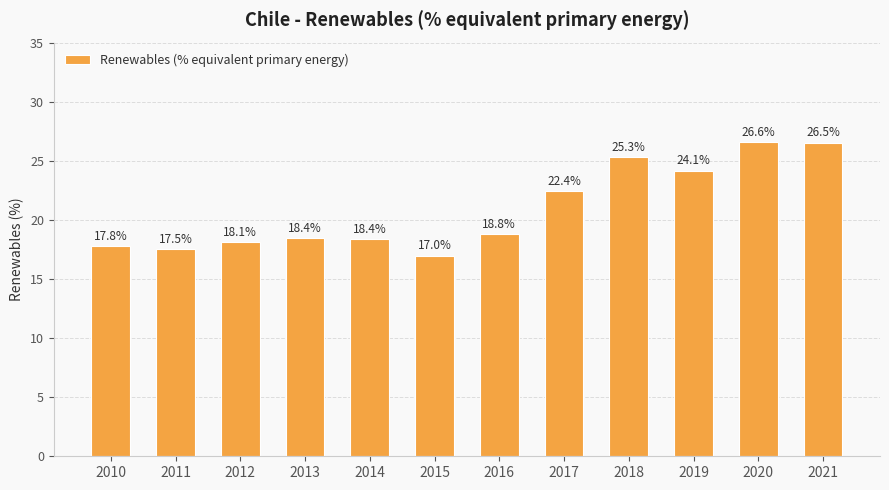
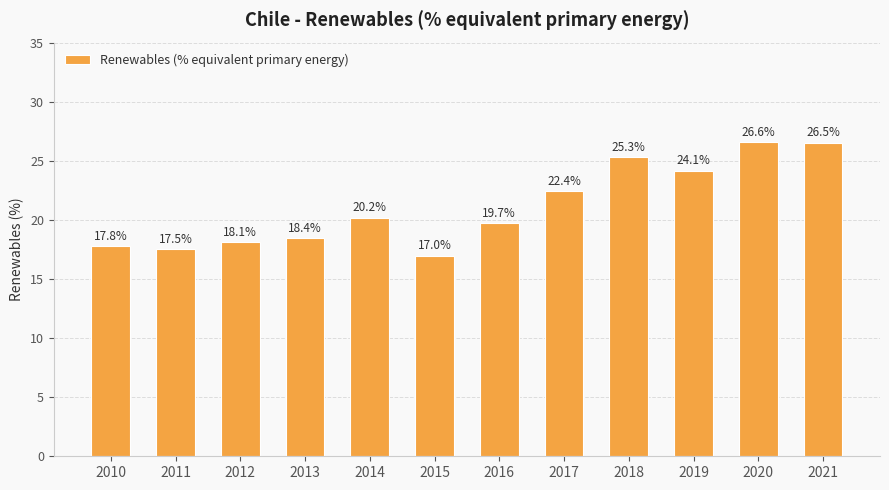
  {
    "2010": "17.8%",
    "2011": "17.5%",
    "2012": "18.1%",
    "2013": "18.4%",
-   "2014": "18.4%",
+   "2014": "20.2%",
    "2015": "17.0%",
-   "2016": "18.8%",
+   "2016": "19.7%",
    "2017": "22.4%",
    "2018": "25.3%",
    "2019": "24.1%",
    "2020": "26.6%",
    "2021": "26.5%"
  }
